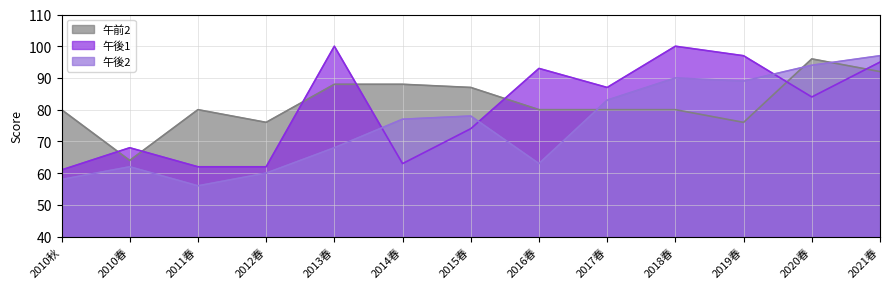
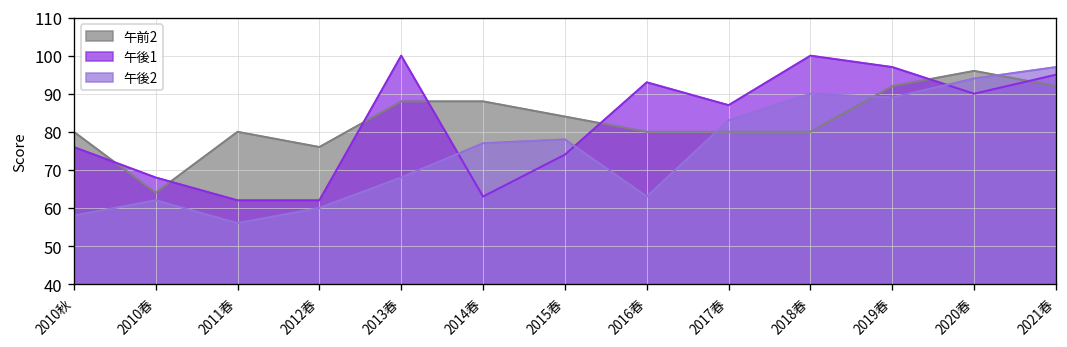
  {
    "午前2": {
      "2010秋": 80,
      "2010春": 64,
      "2011春": 80,
      "2012春": 76,
      "2013春": 88,
      "2014春": 88,
-     "2015春": 87,
+     "2015春": 84,
      "2016春": 80,
      "2017春": 80,
      "2018春": 80,
-     "2019春": 76,
+     "2019春": 92,
      "2020春": 96,
      "2021春": 92
    },
    "午後1": {
-     "2010秋": 61,
+     "2010秋": 76,
      "2010春": 68,
      "2011春": 62,
      "2012春": 62,
      "2013春": 100,
      "2014春": 63,
      "2015春": 74,
      "2016春": 93,
      "2017春": 87,
      "2018春": 100,
      "2019春": 97,
-     "2020春": 84,
+     "2020春": 90,
      "2021春": 95
    },
    "午後2": {
      "2010秋": 58,
      "2010春": 62,
      "2011春": 56,
      "2012春": 60,
      "2013春": 68,
      "2014春": 77,
      "2015春": 78,
      "2016春": 63,
      "2017春": 83,
      "2018春": 90,
      "2019春": 89,
      "2020春": 94,
      "2021春": 97
    }
  }
